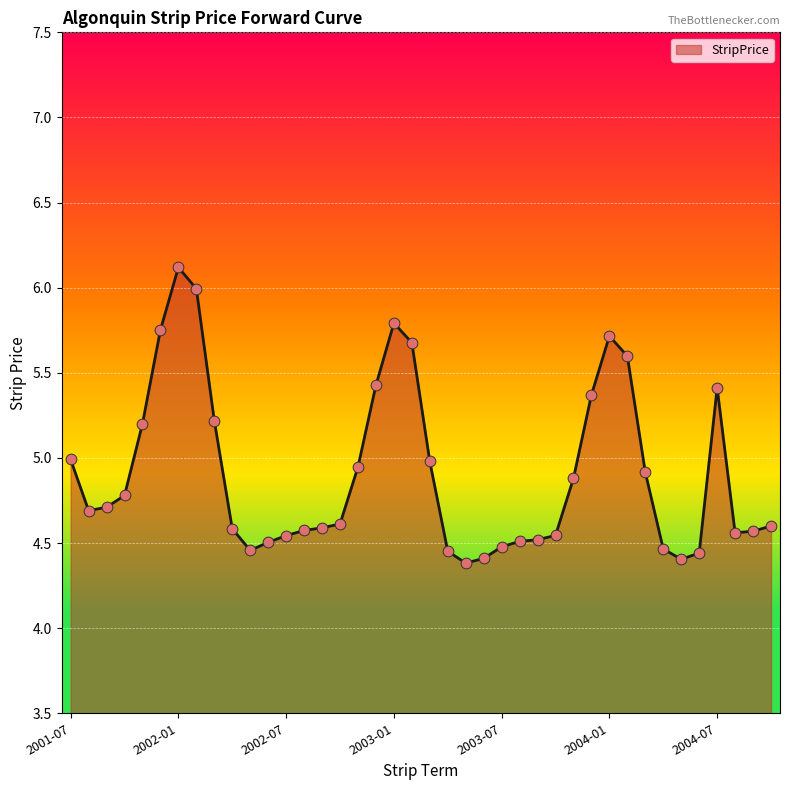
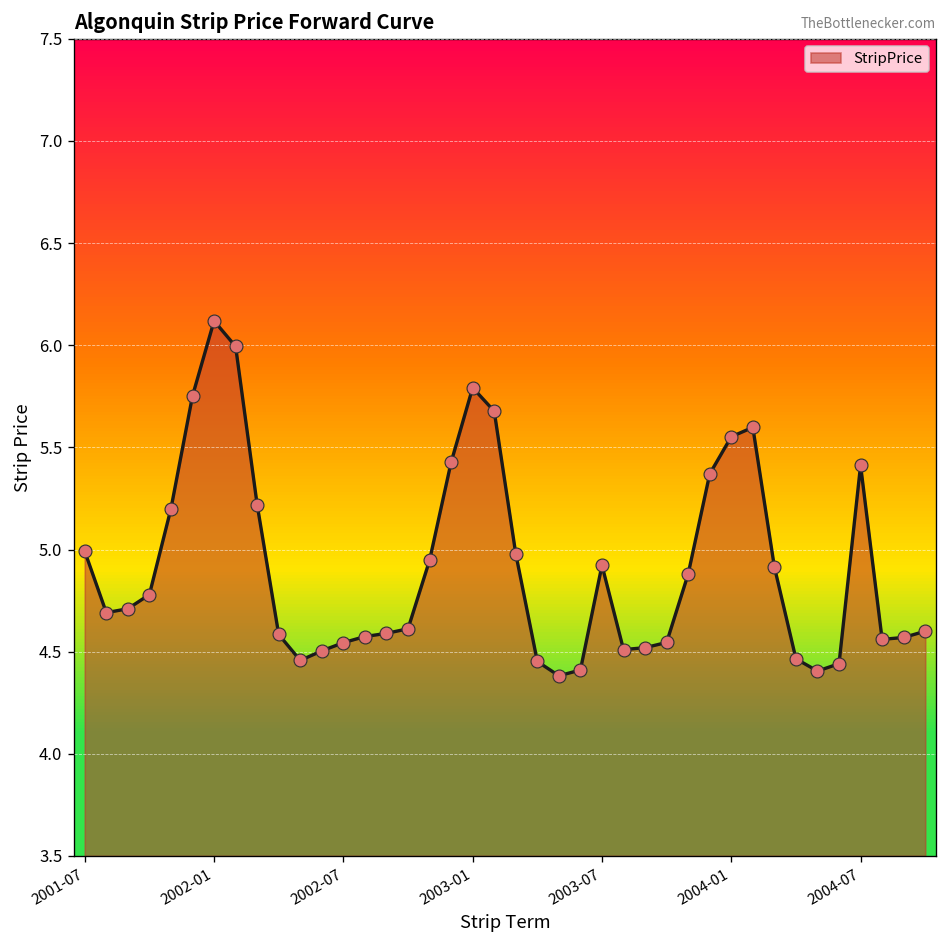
  {
    "2001-07": 4.99,
    "2002-01": 6.12,
    "2002-07": 4.54,
    "2003-01": 5.79,
-   "2003-07": 4.48,
-   "2004-01": 5.72,
+   "2003-07": 4.92,
+   "2004-01": 5.55,
    "2004-07": 5.41
  }
